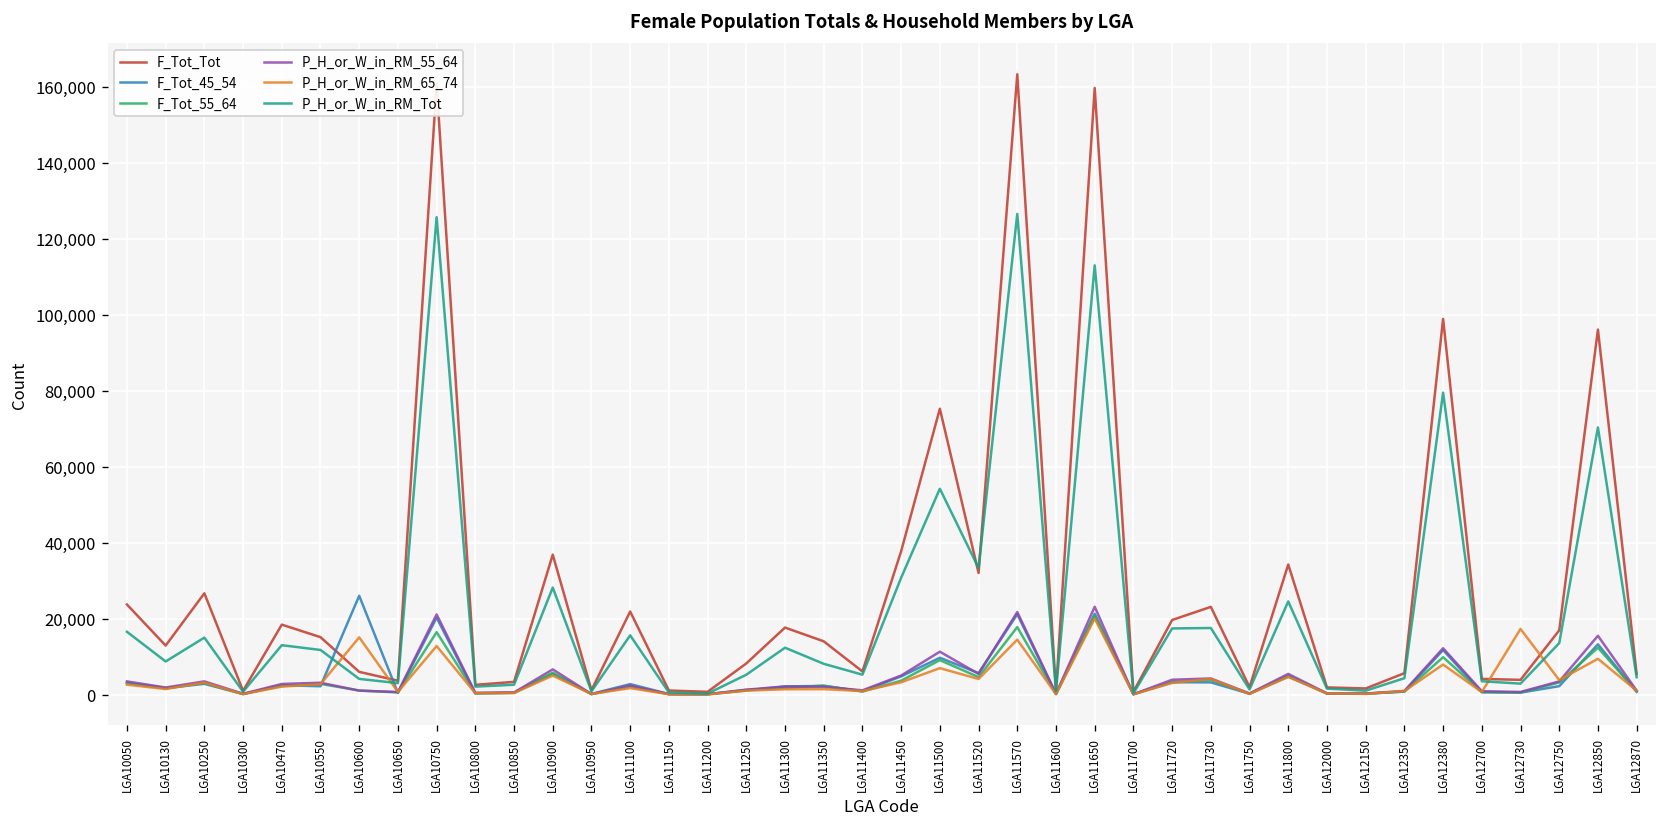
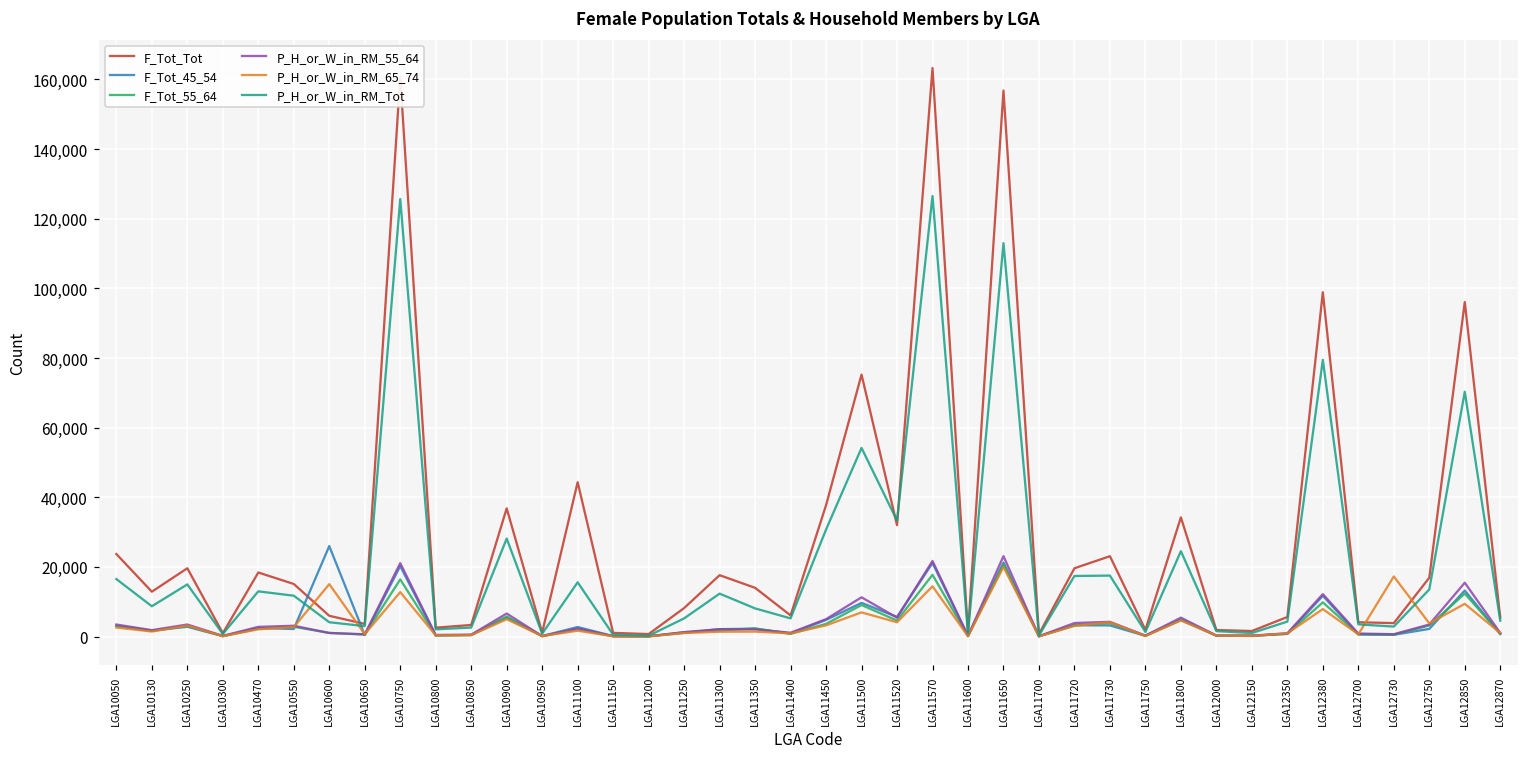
  {
    "F_Tot_Tot": {
      "LGA10050": "24,000",
      "LGA10130": "13,000",
-     "LGA10250": "27,000",
+     "LGA10250": "20,000",
      "LGA10470": "18,000",
      "LGA10550": "15,000",
      "LGA10600": "6,000",
      "LGA10900": "37,000",
-     "LGA11100": "22,000",
+     "LGA11100": "44,000",
      "LGA11250": "8,000",
      "LGA11300": "18,000",
      "LGA11350": "14,000",
      "LGA11400": "6,000",
      "LGA11450": "38,000",
      "LGA11500": "75,000",
      "LGA11520": "32,000",
      "LGA11570": "163,000",
-     "LGA11650": "160,000",
+     "LGA11650": "157,000",
      "LGA11720": "20,000",
      "LGA11730": "23,000",
      "LGA11800": "34,000",
      "LGA12350": "6,000",
      "LGA12380": "99,000",
      "LGA12730": "4,000",
      "LGA12750": "17,000",
      "LGA12850": "96,000",
      "LGA12870": "5,000"
    },
    "F_Tot_45_54": {
      "LGA10600": "26,000",
      "LGA10750": "20,000",
      "LGA12750": "2,000",
      "LGA12850": "13,000"
    },
    "P_H_or_W_in_RM_55_64": {
      "LGA10750": "21,000",
      "LGA10900": "7,000",
      "LGA11500": "11,000",
      "LGA11650": "23,000",
      "LGA12850": "15,000"
    },
    "P_H_or_W_in_RM_65_74": {
      "LGA10600": "15,000",
      "LGA10750": "13,000",
      "LGA11500": "7,000",
      "LGA11570": "14,000",
      "LGA12380": "8,000",
      "LGA12730": "17,000",
      "LGA12850": "9,000"
    }
  }
